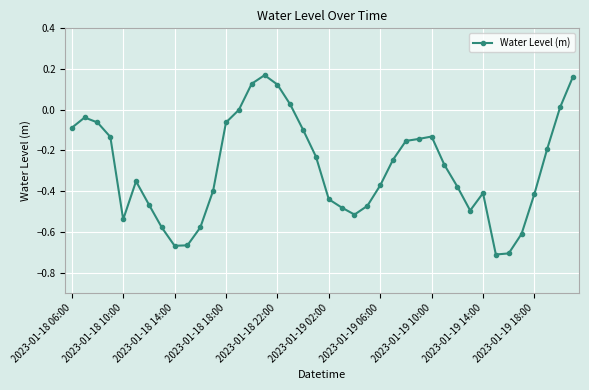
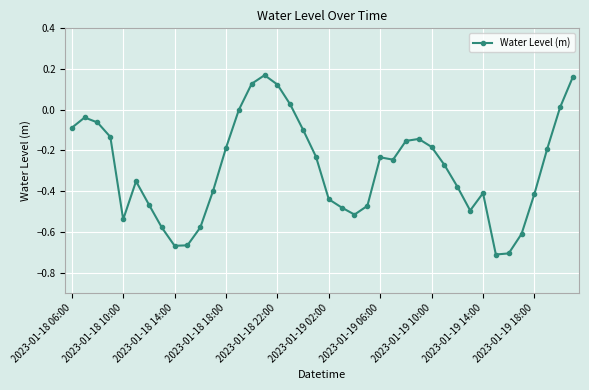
  {
    "2023-01-18 06:00": -0.09,
    "2023-01-18 10:00": -0.54,
    "2023-01-18 14:00": -0.67,
-   "2023-01-18 18:00": -0.06,
+   "2023-01-18 18:00": -0.19,
    "2023-01-18 22:00": 0.12,
    "2023-01-19 02:00": -0.44,
-   "2023-01-19 06:00": -0.37,
-   "2023-01-19 10:00": -0.13,
+   "2023-01-19 06:00": -0.23,
+   "2023-01-19 10:00": -0.18,
    "2023-01-19 14:00": -0.41,
    "2023-01-19 18:00": -0.41
  }
